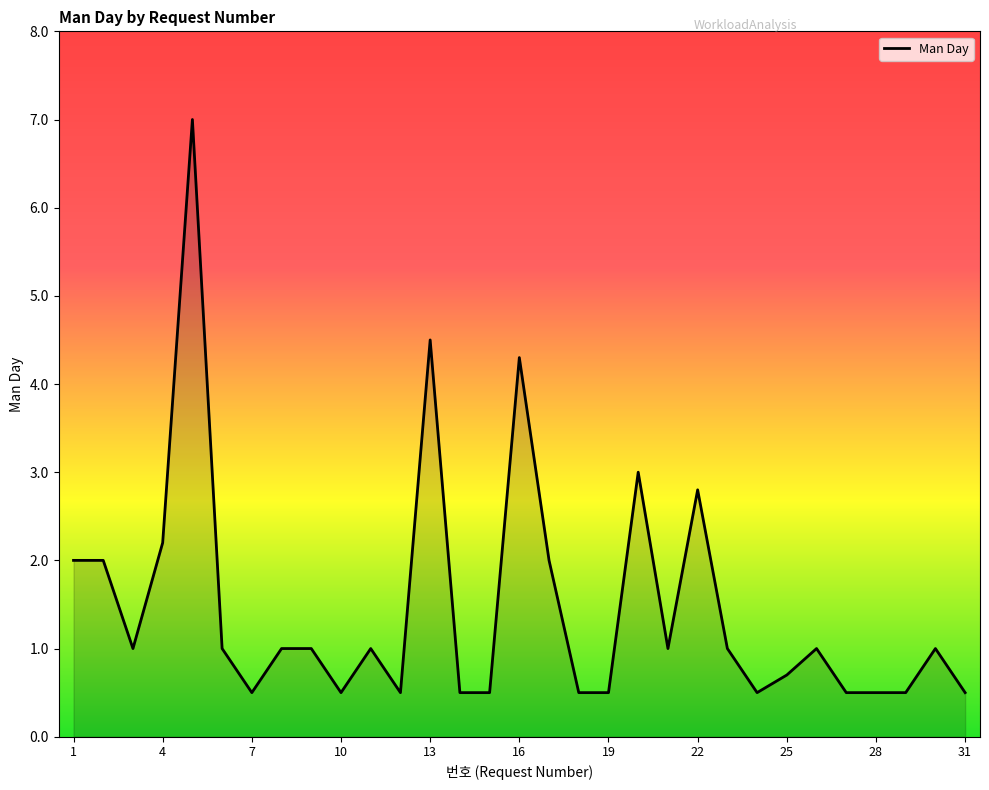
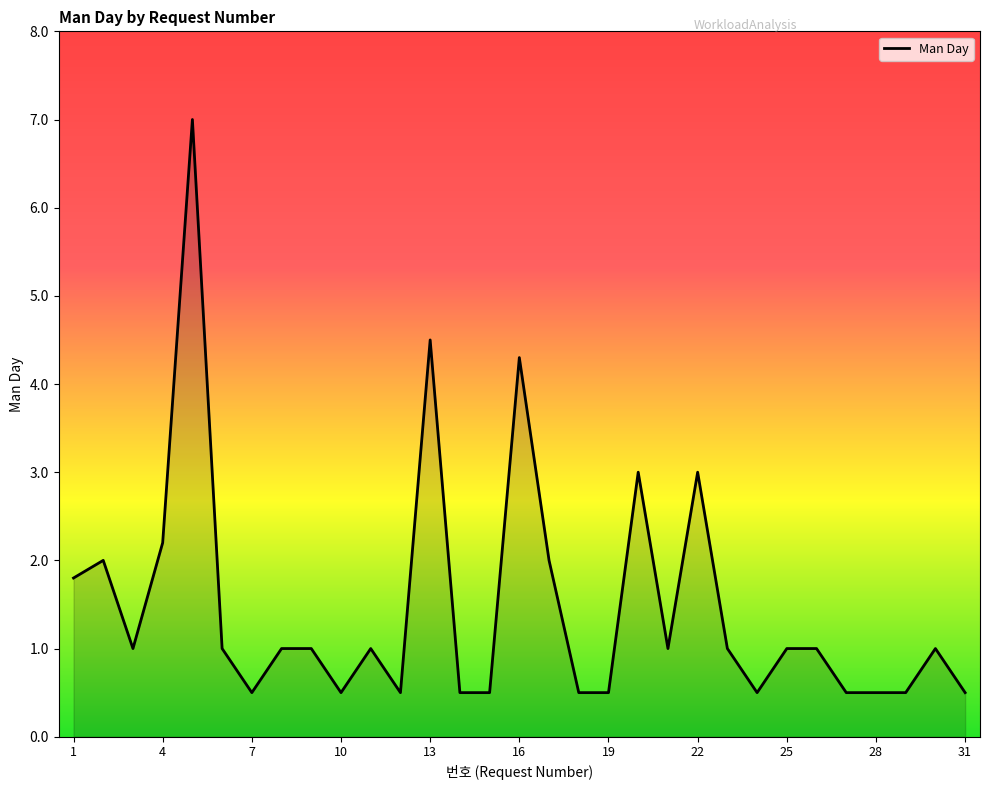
  {
-   "1": 2.0,
+   "1": 1.8,
    "4": 2.2,
    "7": 0.5,
    "10": 0.5,
    "13": 4.5,
    "16": 4.3,
    "19": 0.5,
-   "22": 2.8,
-   "25": 0.7,
+   "22": 3.0,
+   "25": 1.0,
    "28": 0.5,
    "31": 0.5
  }
